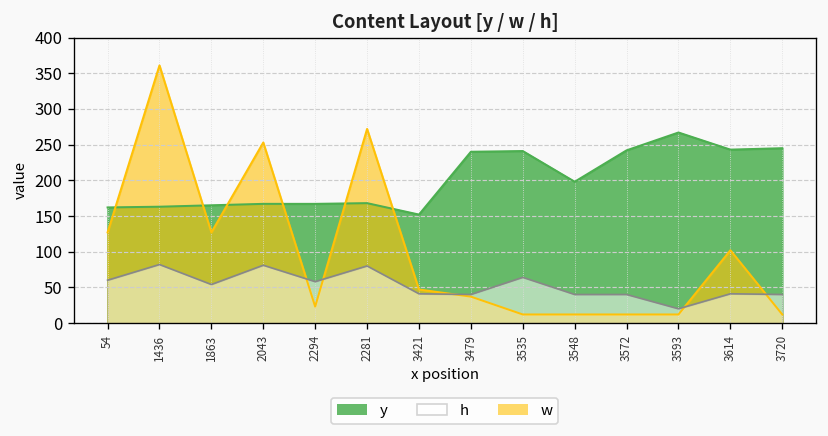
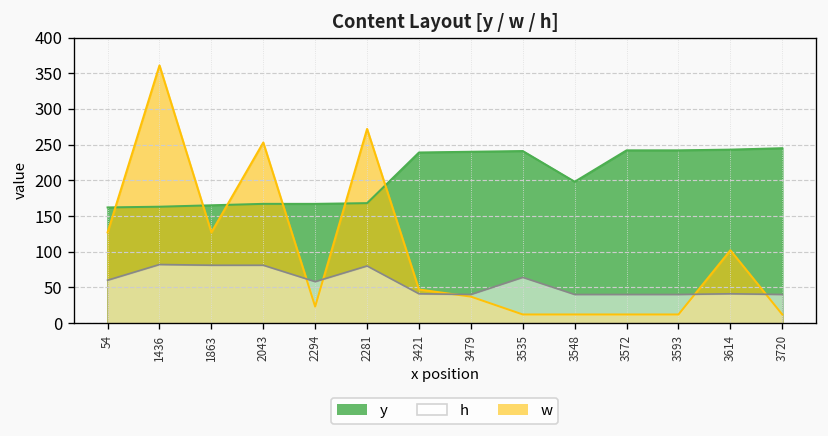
  {
    "y": {
      "54": 160,
      "1436": 160,
      "1863": 170,
      "2043": 170,
      "2294": 170,
      "2281": 170,
-     "3421": 150,
+     "3421": 240,
      "3479": 240,
      "3535": 240,
      "3548": 200,
      "3572": 240,
-     "3593": 270,
+     "3593": 240,
      "3614": 240,
      "3720": 250
    },
    "w": {
      "54": 130,
      "1436": 360,
      "1863": 130,
      "2043": 250,
      "2294": 20,
      "2281": 270,
      "3421": 50,
      "3535": 10,
      "3548": 10,
      "3572": 10,
      "3593": 10,
      "3614": 100,
      "3720": 10
    },
    "h": {
      "54": 60,
      "1436": 80,
-     "1863": 50,
+     "1863": 80,
      "2043": 80,
      "2294": 60,
      "2281": 80,
      "3421": 40,
      "3535": 60,
      "3548": 40,
      "3572": 40,
-     "3593": 20,
+     "3593": 40,
      "3614": 40,
      "3720": 40
    }
  }
